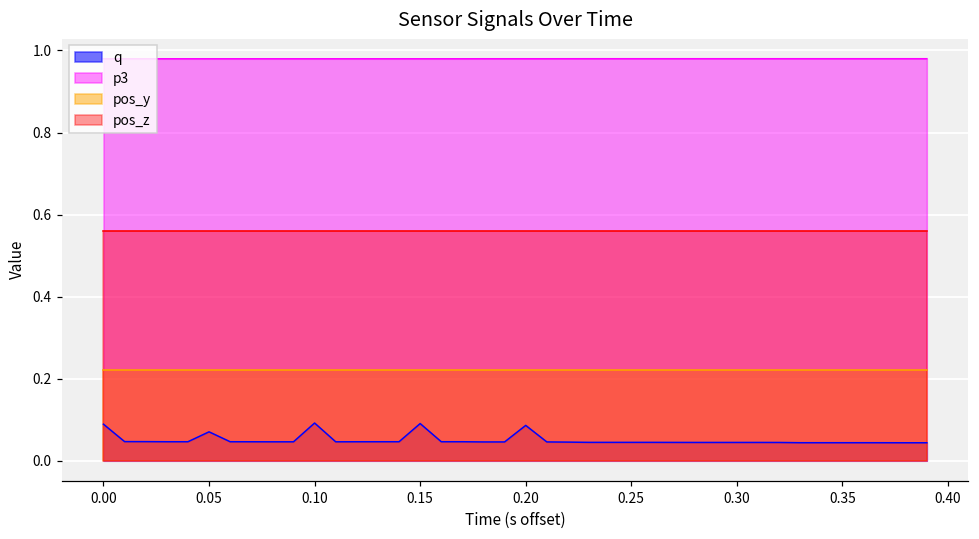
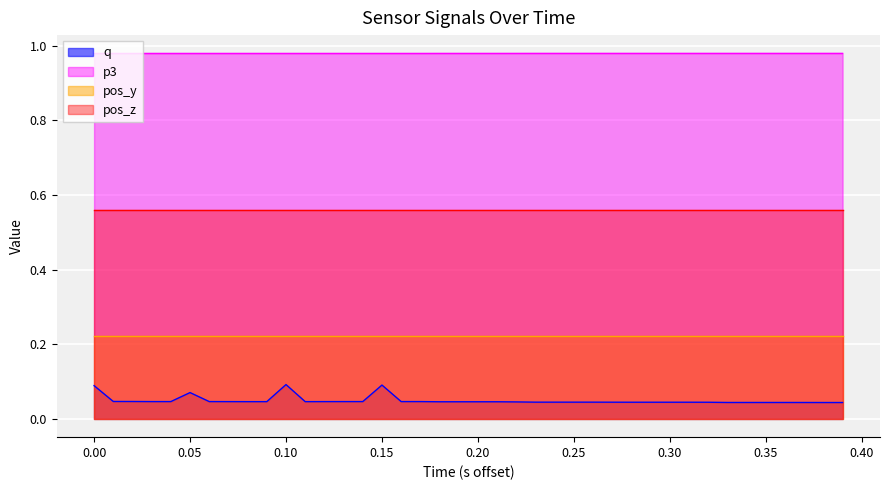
  {
    "q": {
      "0.00": 0.09,
      "0.05": 0.07,
      "0.10": 0.09,
      "0.15": 0.09,
-     "0.20": 0.09,
+     "0.20": 0.05,
      "0.25": 0.04,
      "0.30": 0.04,
      "0.35": 0.04
    },
    "p3": {
      "0.05": 0.98,
      "0.10": 0.98,
      "0.15": 0.98,
      "0.20": 0.98,
      "0.25": 0.98,
      "0.30": 0.98,
      "0.35": 0.98
    },
    "pos_y": {
      "0.00": 0.22,
      "0.05": 0.22,
      "0.10": 0.22,
      "0.15": 0.22,
      "0.20": 0.22,
      "0.25": 0.22,
      "0.30": 0.22,
      "0.35": 0.22
    },
    "pos_z": {
      "0.00": 0.56,
      "0.05": 0.56,
      "0.10": 0.56,
      "0.15": 0.56,
      "0.20": 0.56,
      "0.25": 0.56,
      "0.30": 0.56,
      "0.35": 0.56
    }
  }
